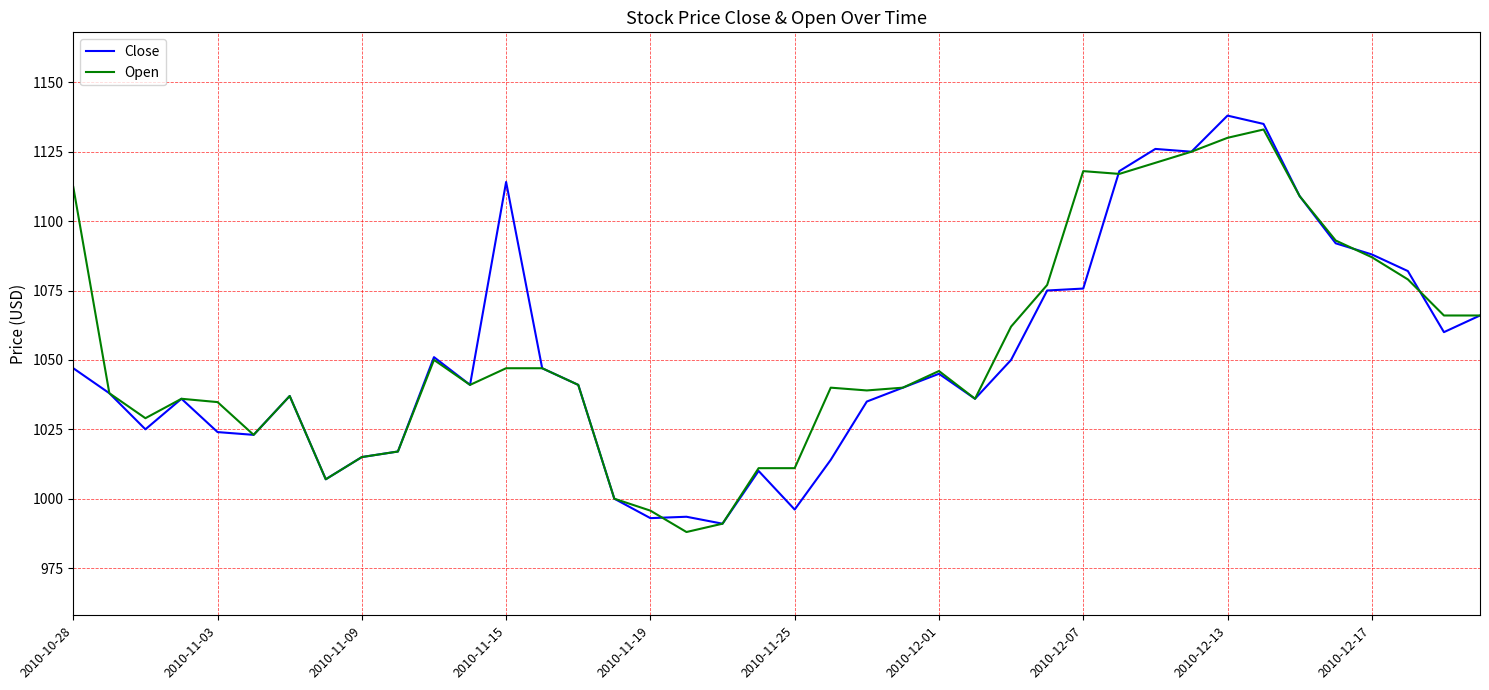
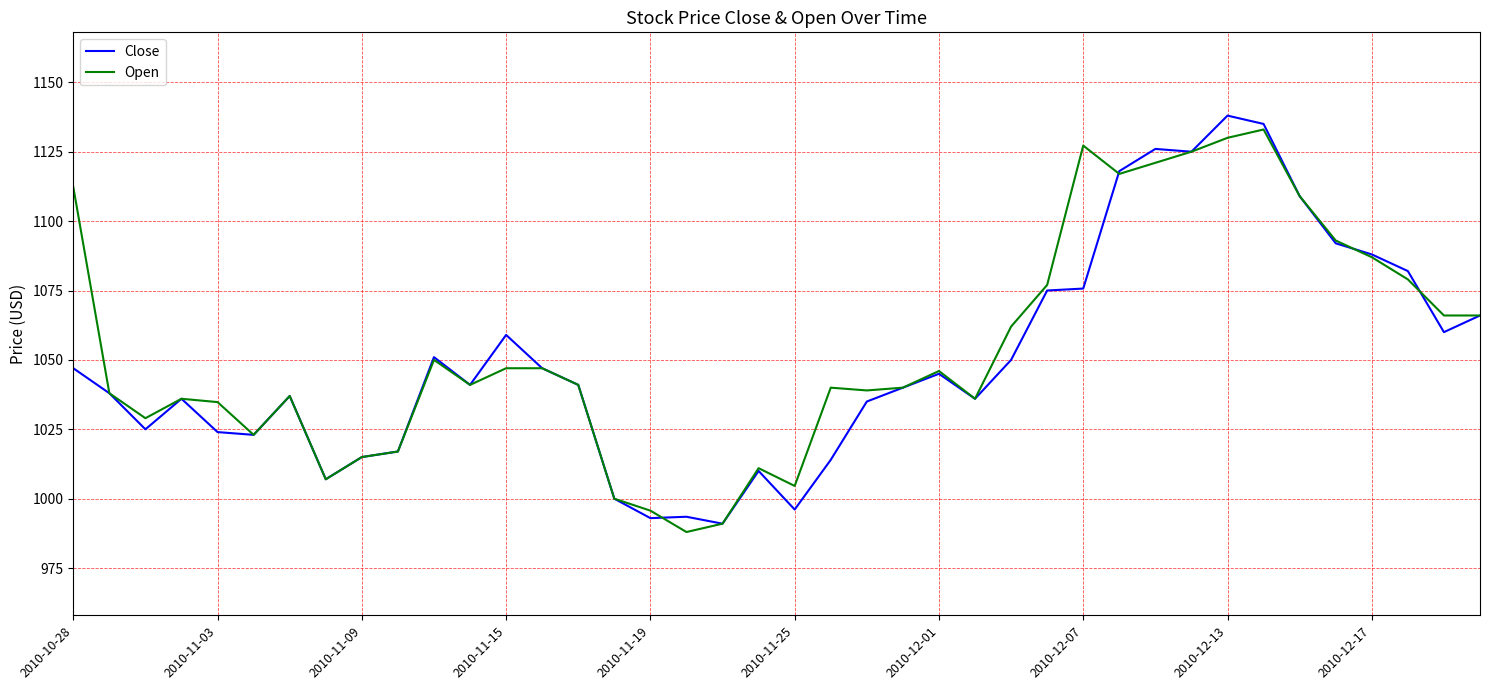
  {
    "Close": {
      "2010-10-28": 1047,
      "2010-11-03": 1024,
-     "2010-11-15": 1114,
+     "2010-11-15": 1059,
      "2010-11-19": 993,
      "2010-11-25": 996,
      "2010-12-01": 1045,
      "2010-12-07": 1076,
      "2010-12-13": 1138,
      "2010-12-17": 1088
    },
    "Open": {
      "2010-10-28": 1112,
      "2010-11-03": 1035,
      "2010-11-15": 1047,
      "2010-11-19": 996,
-     "2010-11-25": 1011,
+     "2010-11-25": 1005,
      "2010-12-01": 1046,
-     "2010-12-07": 1118,
+     "2010-12-07": 1127,
      "2010-12-13": 1130,
      "2010-12-17": 1087
    }
  }
